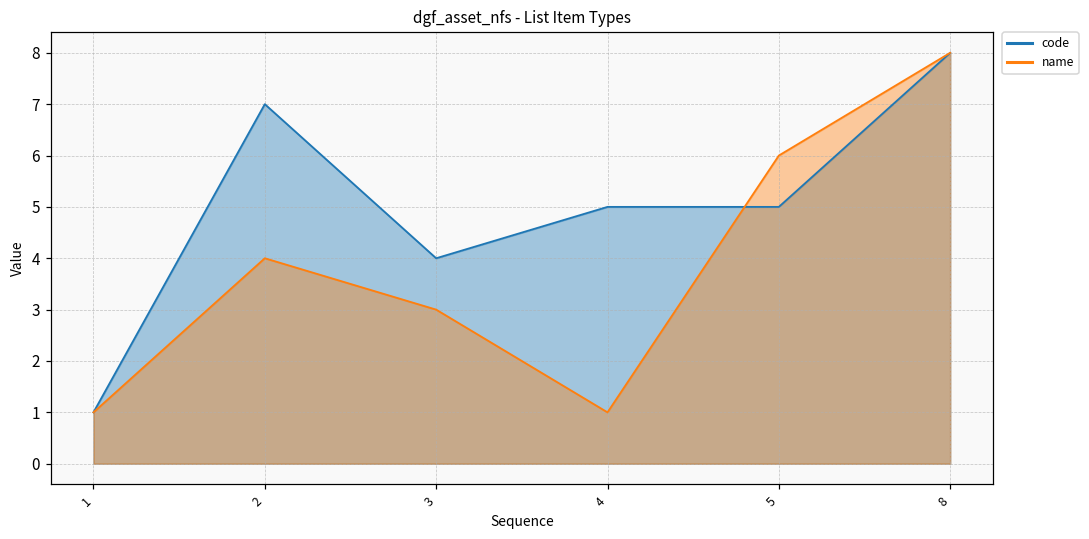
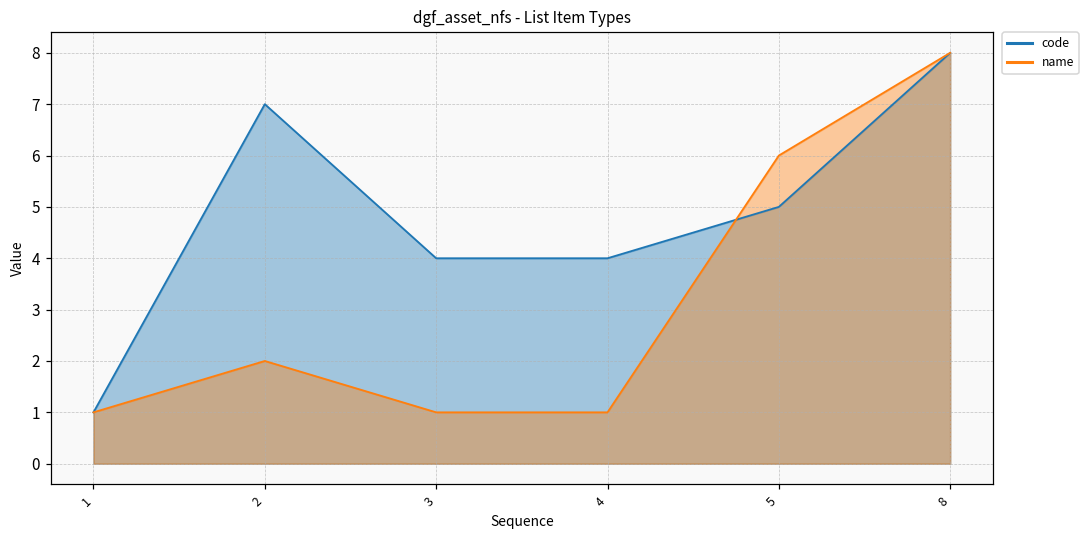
  {
    "code": {
      "2": 7,
      "3": 4,
-     "4": 5,
+     "4": 4,
      "5": 5
    },
    "name": {
-     "2": 4,
-     "3": 3,
+     "2": 2,
+     "3": 1,
      "4": 1,
      "5": 6
    }
  }
